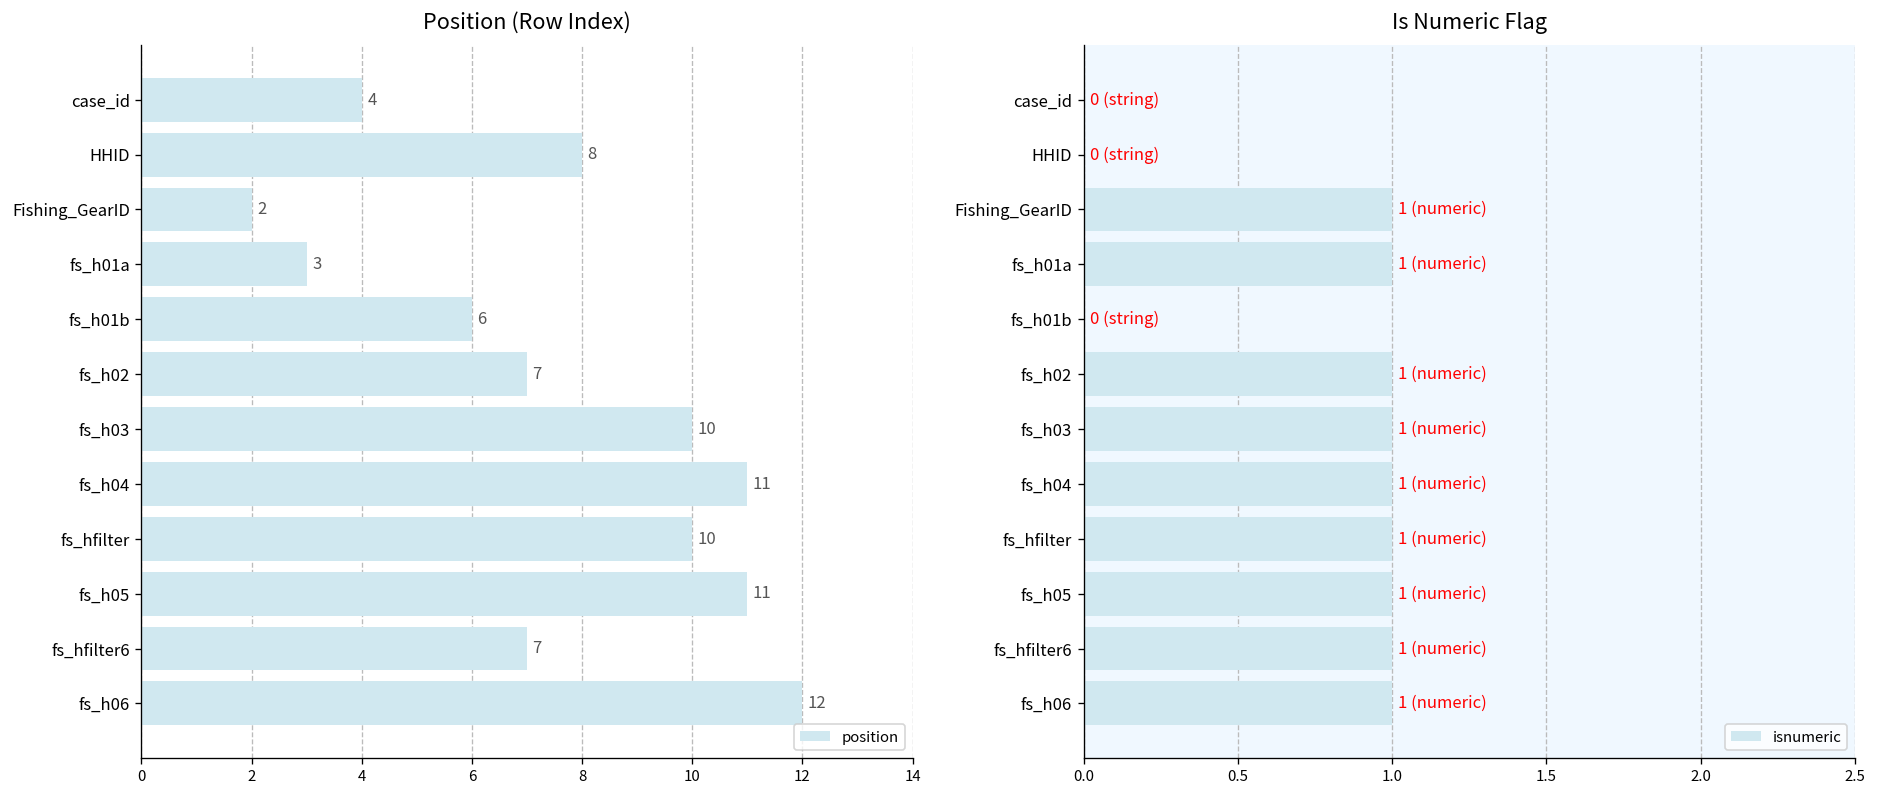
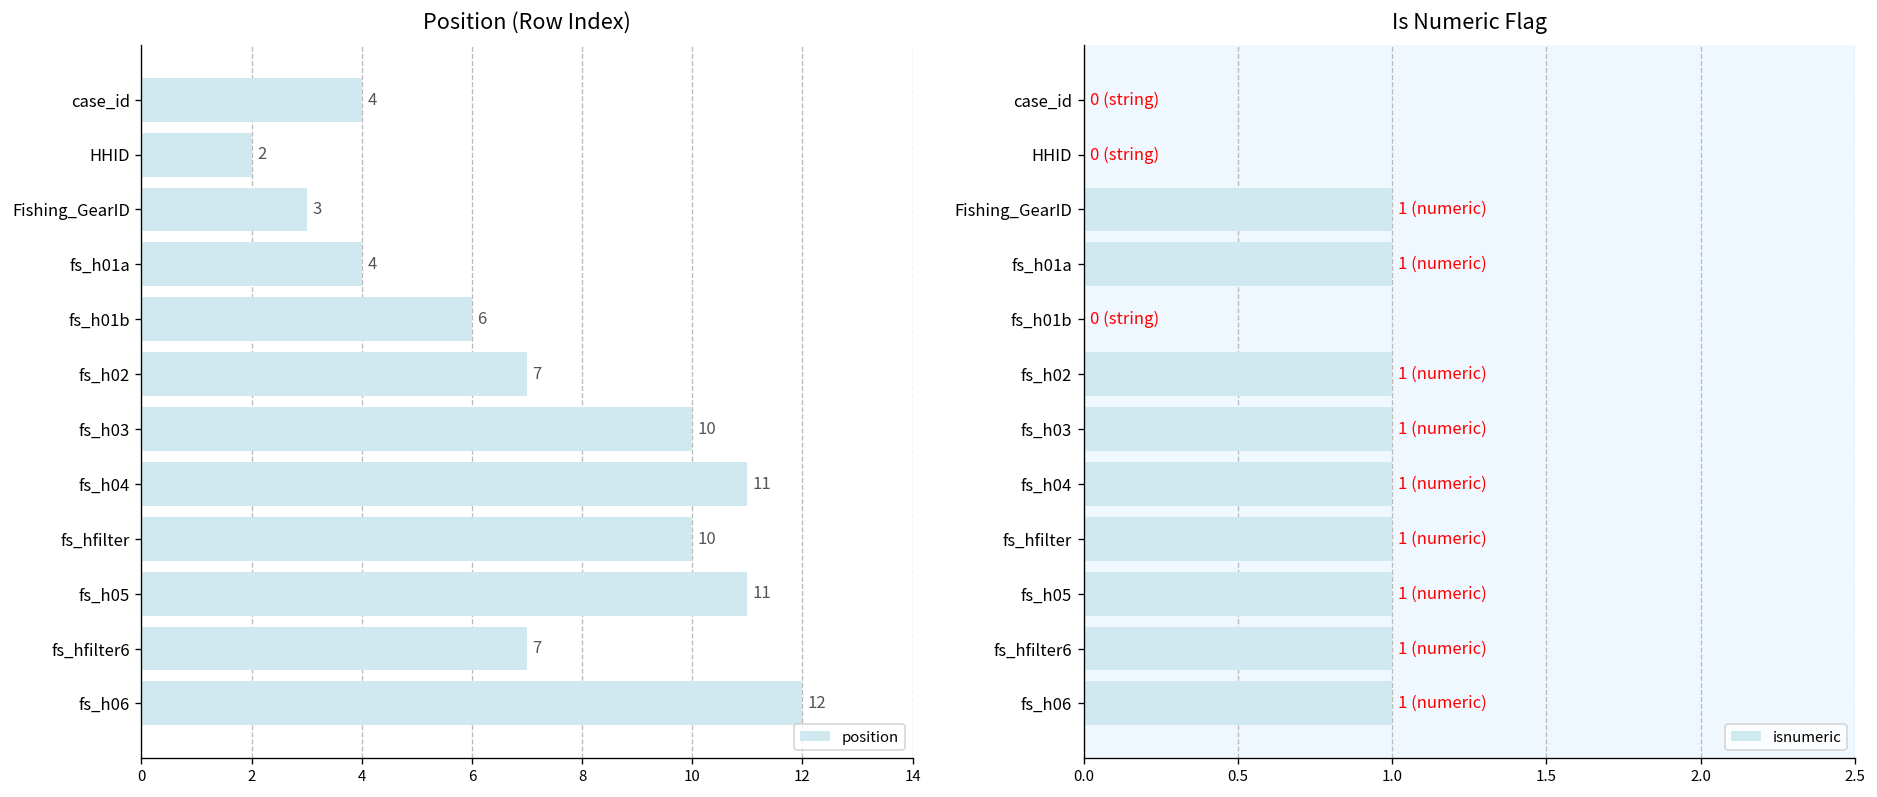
  {
    "Position (Row Index)": {
      "case_id": 4,
-     "HHID": 8,
-     "Fishing_GearID": 2,
-     "fs_h01a": 3,
+     "HHID": 2,
+     "Fishing_GearID": 3,
+     "fs_h01a": 4,
      "fs_h01b": 6,
      "fs_h02": 7,
      "fs_h03": 10,
      "fs_h04": 11,
      "fs_hfilter": 10,
      "fs_h05": 11,
      "fs_hfilter6": 7,
      "fs_h06": 12
    },
    "Is Numeric Flag": {
      "case_id": 0,
      "HHID": 0,
      "Fishing_GearID": 1,
      "fs_h01a": 1,
      "fs_h01b": 0,
      "fs_h02": 1,
      "fs_h03": 1,
      "fs_h04": 1,
      "fs_hfilter": 1,
      "fs_h05": 1,
      "fs_hfilter6": 1,
      "fs_h06": 1
    }
  }
